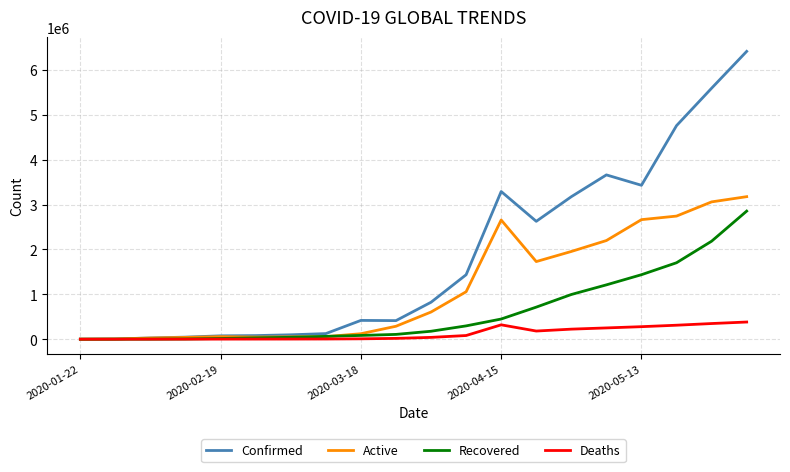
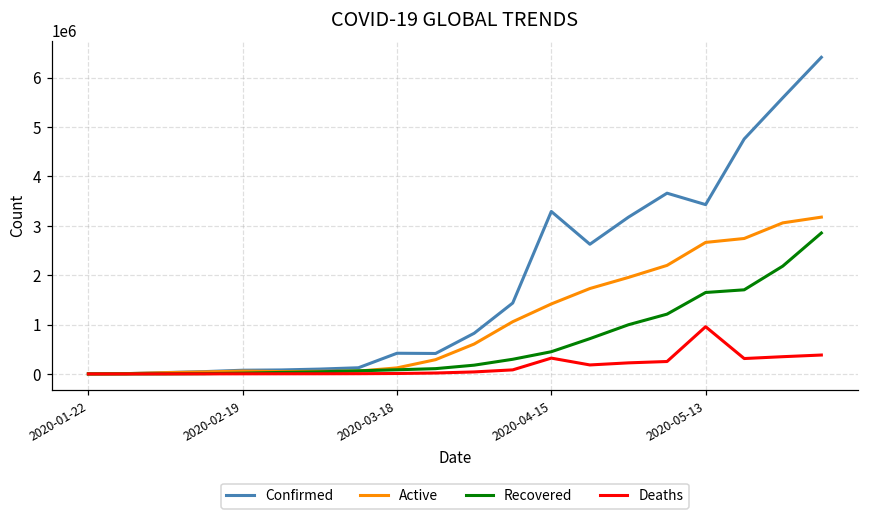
  {
    "Confirmed": {
      "2020-03-18": 400000,
      "2020-04-15": 3300000,
      "2020-05-13": 3400000
    },
    "Active": {
-     "2020-04-15": 2700000,
+     "2020-04-15": 1400000,
      "2020-05-13": 2700000
    },
    "Recovered": {
      "2020-04-15": 400000,
-     "2020-05-13": 1400000
+     "2020-05-13": 1600000
    },
    "Deaths": {
      "2020-03-18": 0,
      "2020-04-15": 300000,
-     "2020-05-13": 300000
+     "2020-05-13": 1000000
    }
  }
